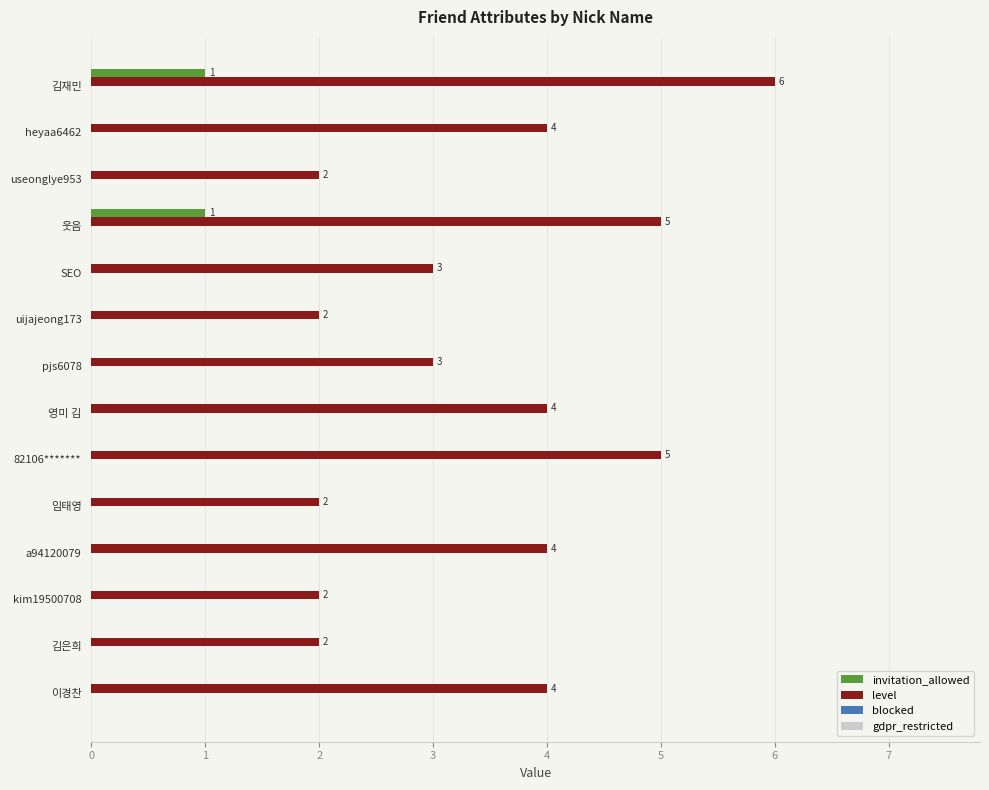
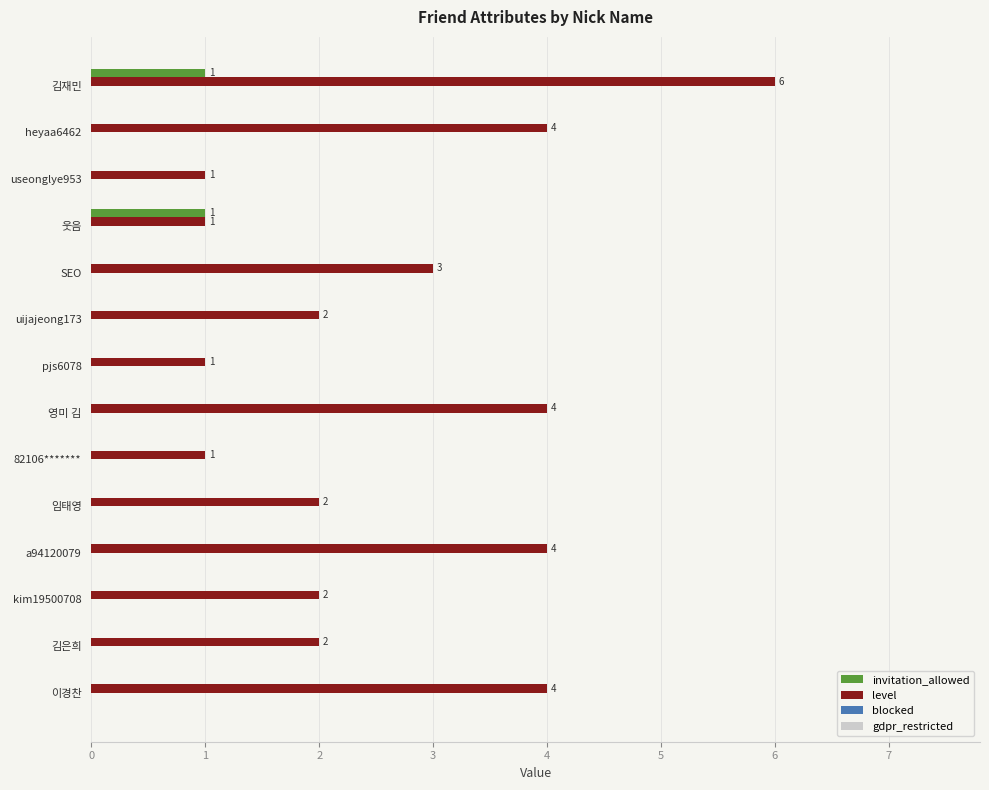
  {
    "invitation_allowed": {
      "김재민": 1,
      "웃음": 1
    },
    "level": {
      "김재민": 6,
      "heyaa6462": 4,
-     "useonglye953": 2,
-     "웃음": 5,
+     "useonglye953": 1,
+     "웃음": 1,
      "SEO": 3,
      "uijajeong173": 2,
-     "pjs6078": 3,
+     "pjs6078": 1,
      "영미 김": 4,
-     "82106*******": 5,
+     "82106*******": 1,
      "임태영": 2,
      "a94120079": 4,
      "kim19500708": 2,
      "김은희": 2,
      "이경찬": 4
    },
    "blocked": {
      "김재민": 0.00,
      "heyaa6462": 0.00,
      "useonglye953": 0.00,
      "웃음": 0.00,
      "SEO": 0.00,
      "uijajeong173": 0.00,
      "pjs6078": 0.00,
      "영미 김": 0.00,
      "82106*******": 0.00,
      "임태영": 0.00,
      "a94120079": 0.00,
      "kim19500708": 0.00,
      "김은희": 0.00,
      "이경찬": 0.00
    },
    "gdpr_restricted": {
      "김재민": 0.00,
      "heyaa6462": 0.00,
      "useonglye953": 0.00,
      "웃음": 0.00,
      "SEO": 0.00,
      "uijajeong173": 0.00,
      "pjs6078": 0.00,
      "영미 김": 0.00,
      "82106*******": 0.00,
      "임태영": 0.00,
      "a94120079": 0.00,
      "kim19500708": 0.00,
      "김은희": 0.00,
      "이경찬": 0.00
    }
  }
